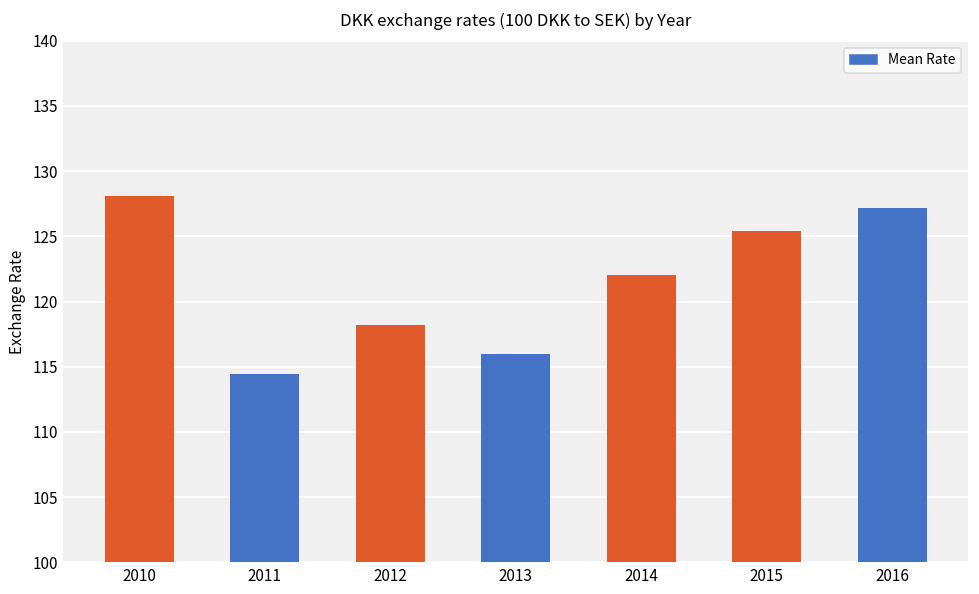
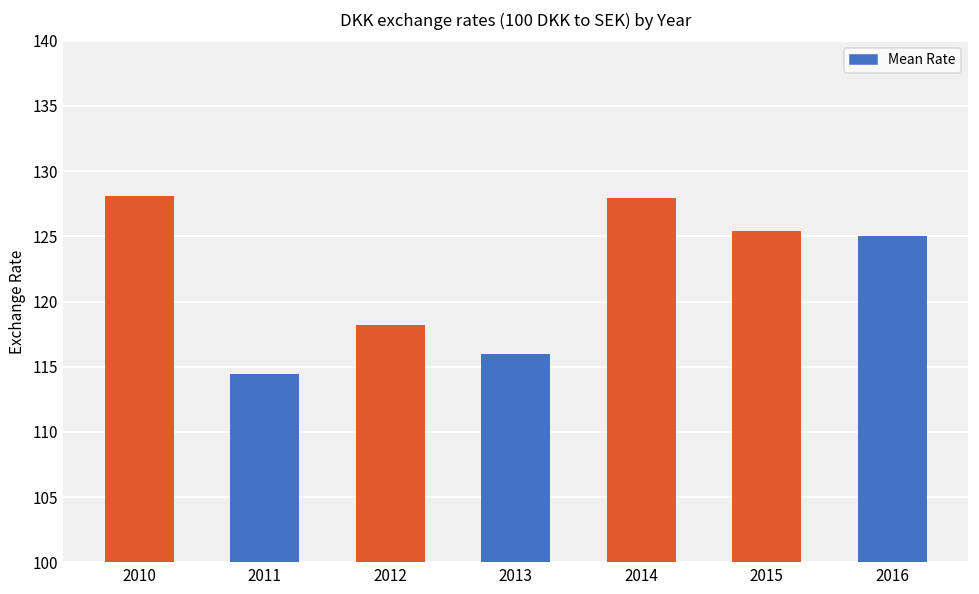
  {
    "2010": 128.1,
    "2011": 114.5,
    "2012": 118.2,
    "2013": 116.0,
-   "2014": 122.0,
+   "2014": 128.0,
    "2015": 125.4,
-   "2016": 127.2
+   "2016": 125.0
  }
